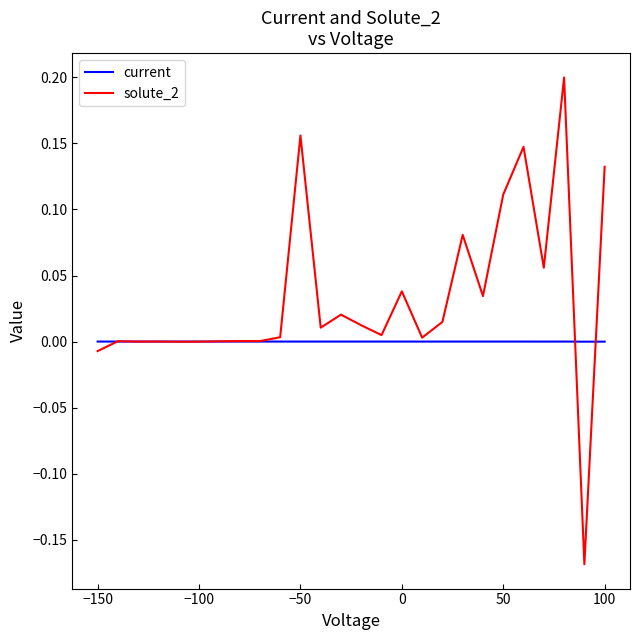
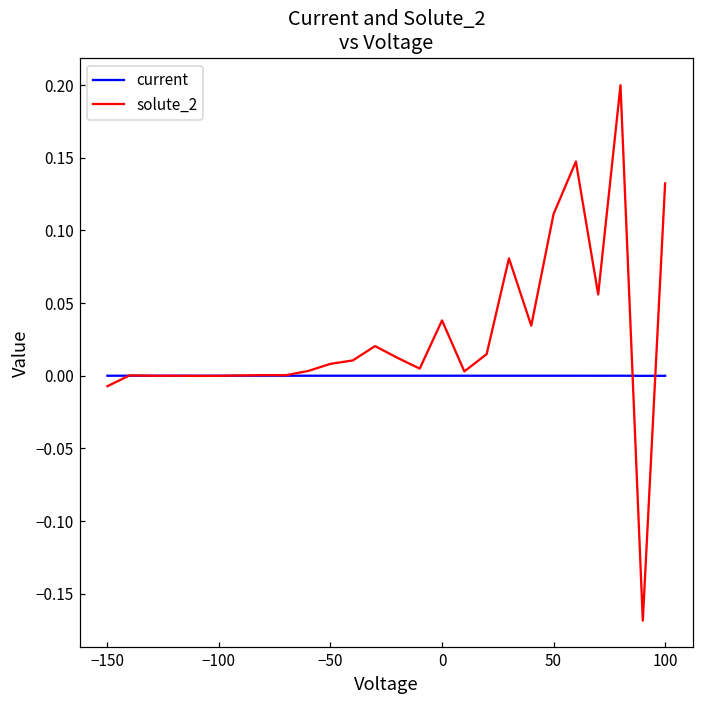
  {
    "current": {
      "−150": 0.000,
      "−50": 0.000,
      "0": 0.000,
      "50": 0.000,
      "100": 0.000
    },
    "solute_2": {
      "−150": -0.007,
-     "−50": 0.156,
+     "−50": 0.008,
      "0": 0.038,
      "50": 0.111,
      "100": 0.132
    }
  }
